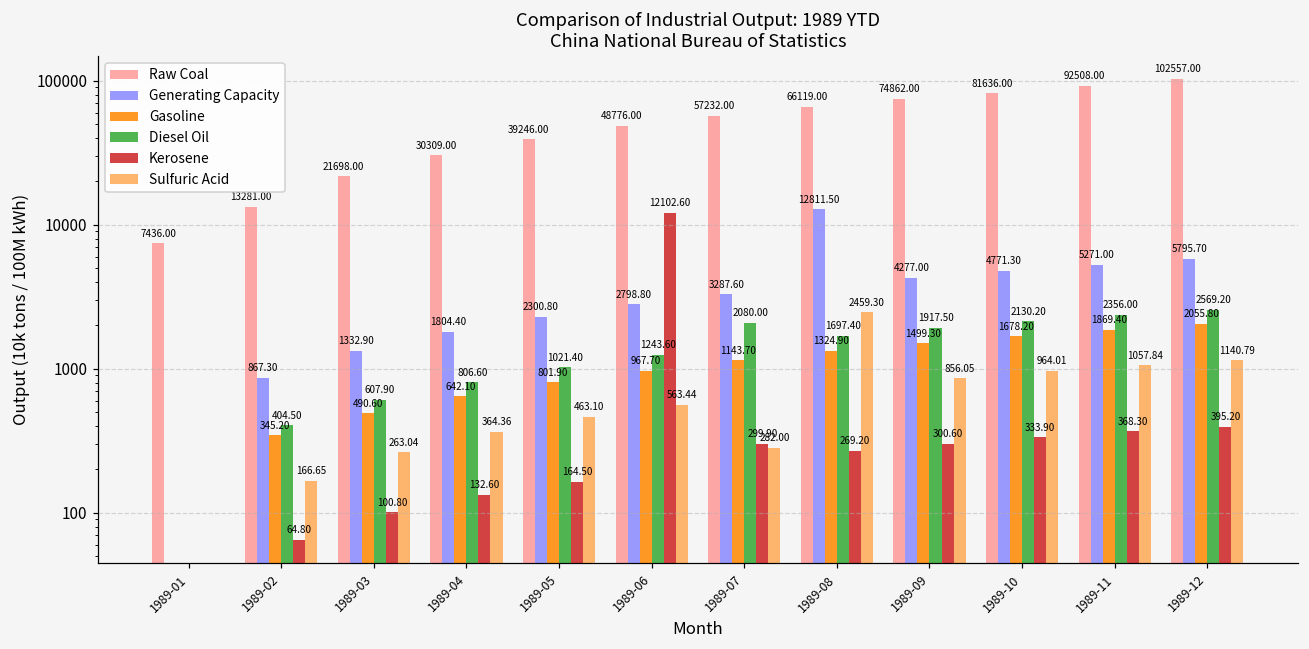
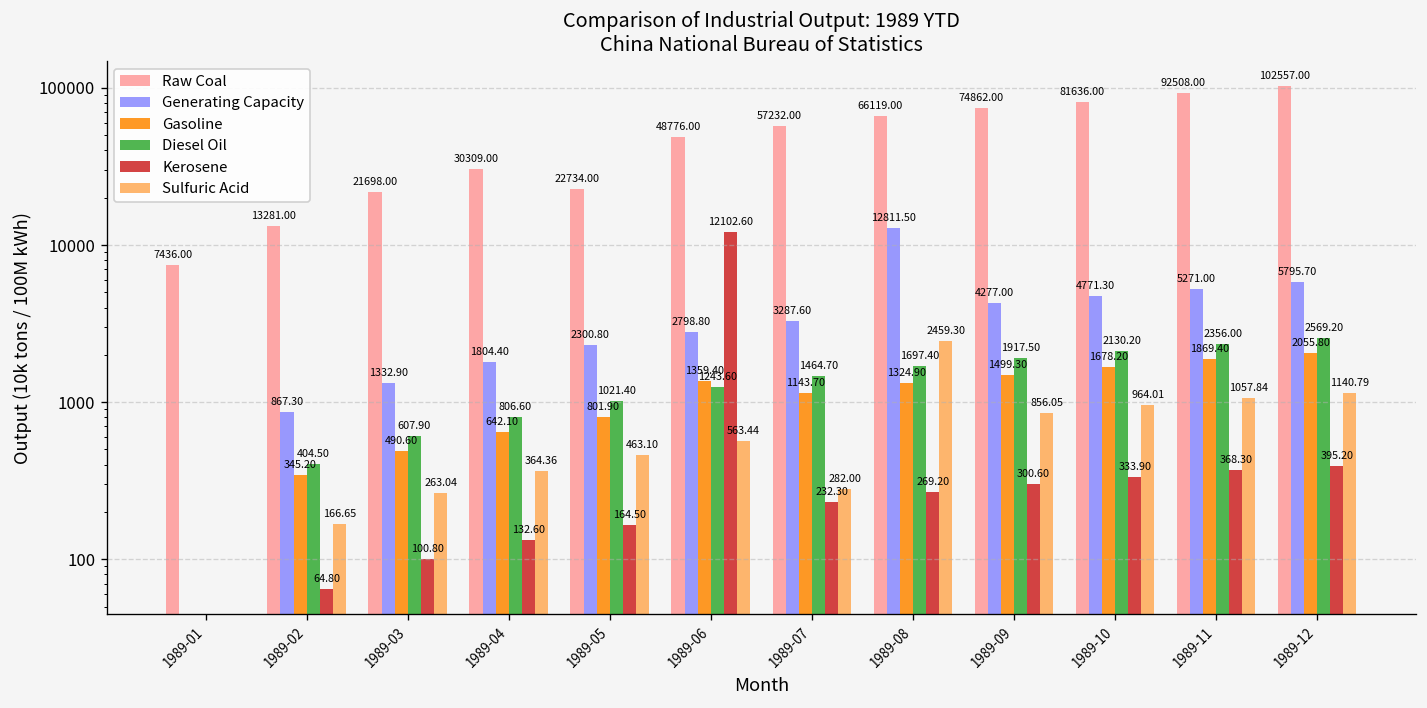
  {
    "Raw Coal": {
      "1989-01": 7436.00,
      "1989-03": 21698.00,
      "1989-04": 30309.00,
-     "1989-05": 39246.00,
+     "1989-05": 22734.00,
      "1989-06": 48776.00,
      "1989-07": 57232.00,
      "1989-08": 66119.00,
      "1989-09": 74862.00,
      "1989-10": 81636.00,
      "1989-11": 92508.00,
      "1989-12": 102557.00
    },
    "Generating Capacity": {
      "1989-02": 867.30,
      "1989-03": 1332.90,
      "1989-04": 1804.40,
      "1989-05": 2300.80,
      "1989-06": 2798.80,
      "1989-07": 3287.60,
      "1989-08": 12811.50,
      "1989-09": 4277.00,
      "1989-10": 4771.30,
      "1989-11": 5271.00,
      "1989-12": 5795.70
    },
    "Gasoline": {
      "1989-02": 345.20,
      "1989-03": 490.60,
      "1989-04": 642.10,
      "1989-05": 801.90,
-     "1989-06": 967.70,
+     "1989-06": 1359.40,
      "1989-07": 1143.70,
      "1989-08": 1324.90,
      "1989-09": 1499.30,
      "1989-10": 1678.20,
      "1989-11": 1869.40,
      "1989-12": 2055.80
    },
    "Diesel Oil": {
      "1989-02": 404.50,
      "1989-03": 607.90,
      "1989-04": 806.60,
      "1989-05": 1021.40,
      "1989-06": 1243.60,
-     "1989-07": 2080.00,
+     "1989-07": 1464.70,
      "1989-08": 1697.40,
      "1989-09": 1917.50,
      "1989-10": 2130.20,
      "1989-11": 2356.00,
      "1989-12": 2569.20
    },
    "Kerosene": {
      "1989-02": 64.80,
      "1989-03": 100.80,
      "1989-04": 132.60,
      "1989-05": 164.50,
      "1989-06": 12102.60,
-     "1989-07": 299.90,
+     "1989-07": 232.30,
      "1989-08": 269.20,
      "1989-09": 300.60,
      "1989-10": 333.90,
      "1989-11": 368.30,
      "1989-12": 395.20
    },
    "Sulfuric Acid": {
      "1989-02": 166.65,
      "1989-03": 263.04,
      "1989-04": 364.36,
      "1989-05": 463.10,
      "1989-06": 563.44,
      "1989-08": 2459.30,
      "1989-09": 856.05,
      "1989-10": 964.01,
      "1989-11": 1057.84,
      "1989-12": 1140.79
    }
  }
